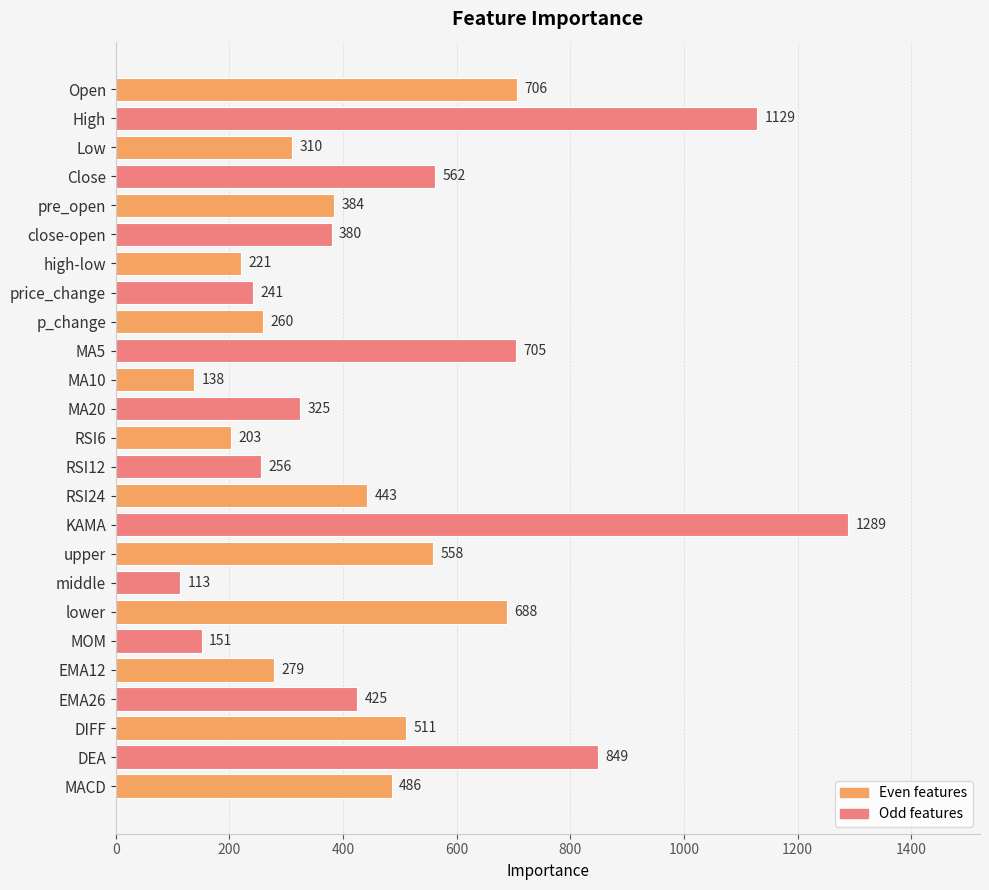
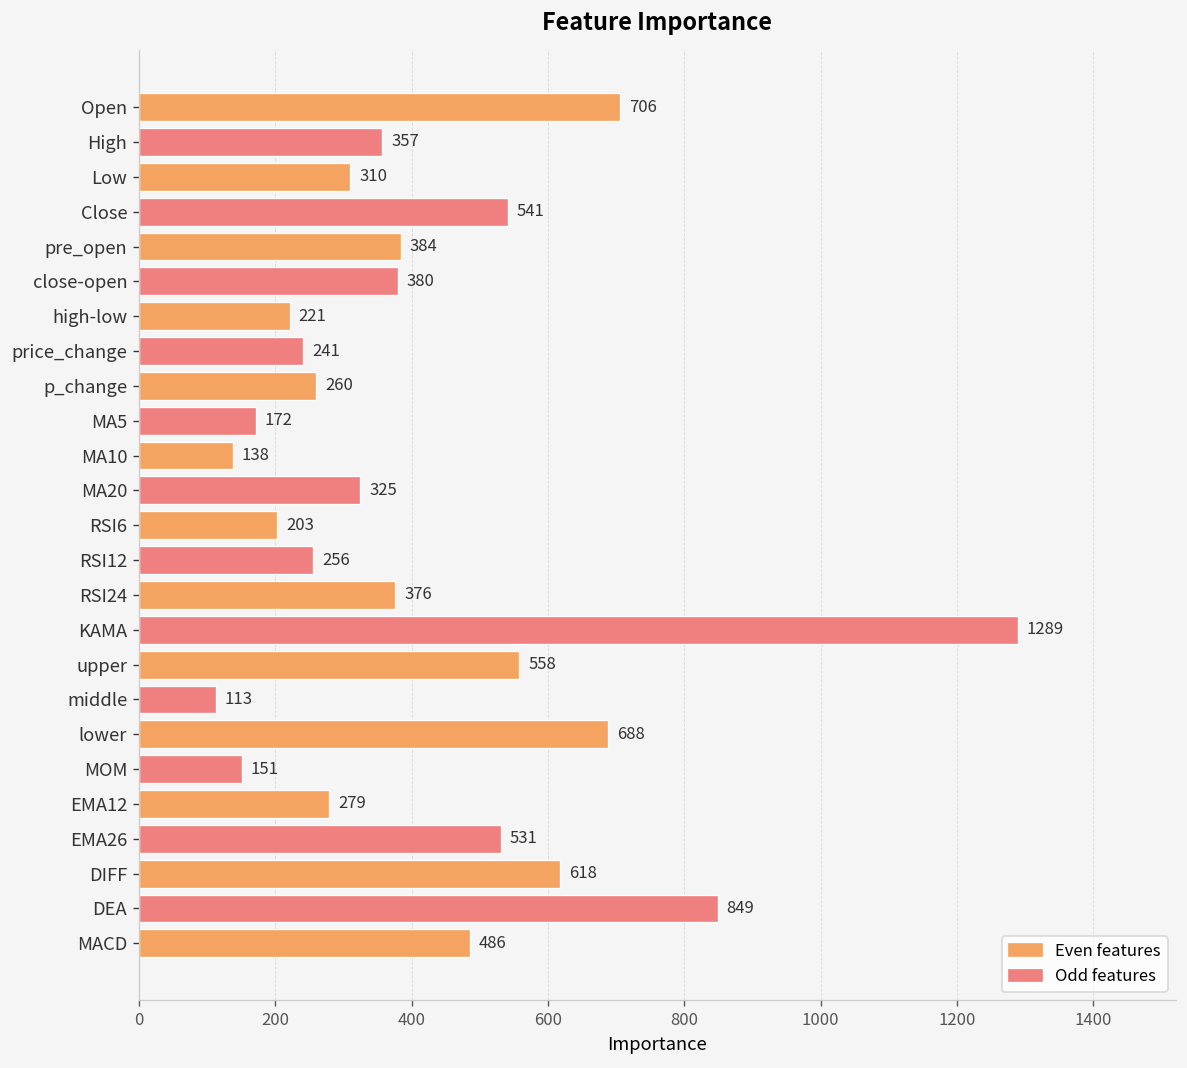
  {
    "Open": 706,
-   "High": 1129,
+   "High": 357,
    "Low": 310,
-   "Close": 562,
+   "Close": 541,
    "pre_open": 384,
    "close-open": 380,
    "high-low": 221,
    "price_change": 241,
    "p_change": 260,
-   "MA5": 705,
+   "MA5": 172,
    "MA10": 138,
    "MA20": 325,
    "RSI6": 203,
    "RSI12": 256,
-   "RSI24": 443,
+   "RSI24": 376,
    "KAMA": 1289,
    "upper": 558,
    "middle": 113,
    "lower": 688,
    "MOM": 151,
    "EMA12": 279,
-   "EMA26": 425,
-   "DIFF": 511,
+   "EMA26": 531,
+   "DIFF": 618,
    "DEA": 849,
    "MACD": 486
  }
